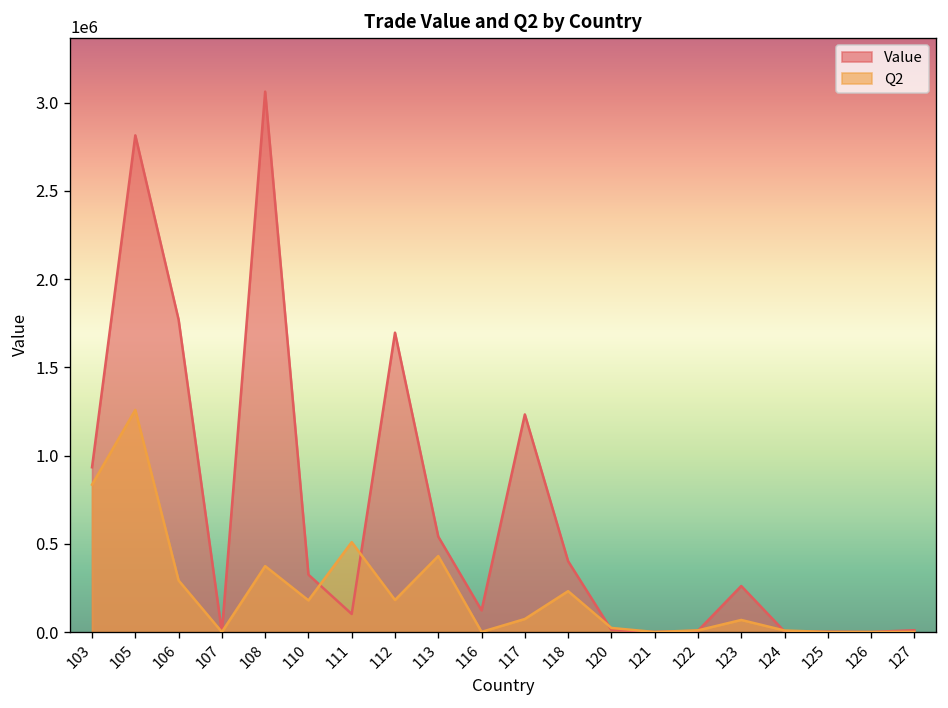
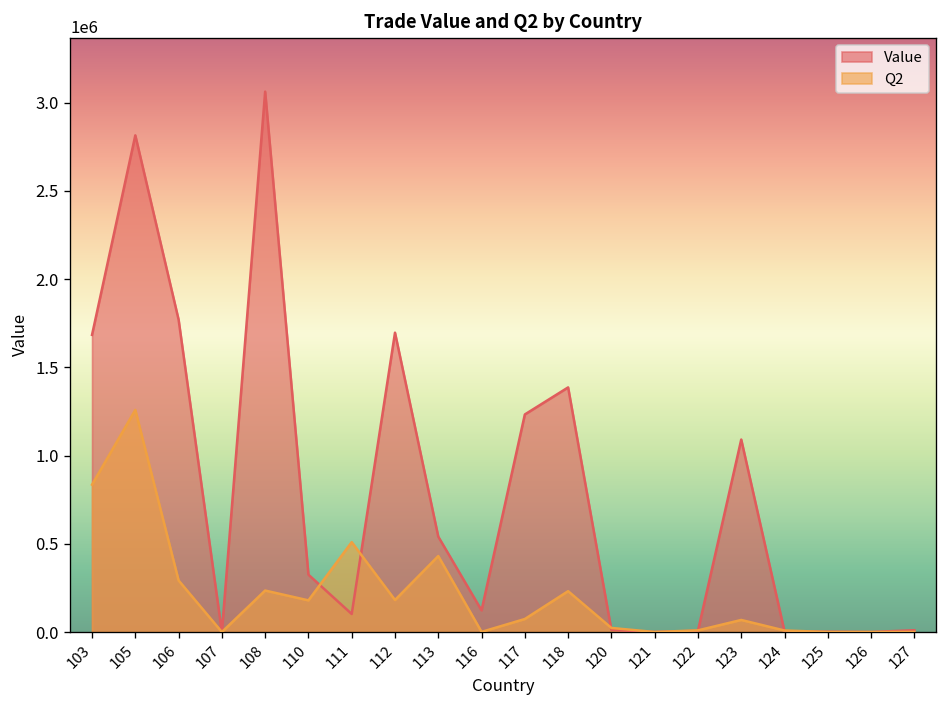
  {
    "Value": {
-     "103": 930000,
+     "103": 1680000,
      "105": 2820000,
      "106": 1770000,
      "108": 3060000,
      "110": 330000,
      "111": 100000,
      "112": 1700000,
      "113": 540000,
      "116": 120000,
      "117": 1230000,
-     "118": 400000,
-     "123": 260000
+     "118": 1390000,
+     "123": 1090000
    },
    "Q2": {
      "103": 840000,
      "105": 1260000,
      "106": 290000,
-     "108": 370000,
+     "108": 240000,
      "110": 180000,
      "111": 510000,
      "112": 180000,
      "113": 430000,
      "116": 0,
      "117": 70000,
      "118": 230000,
      "123": 70000
    }
  }
